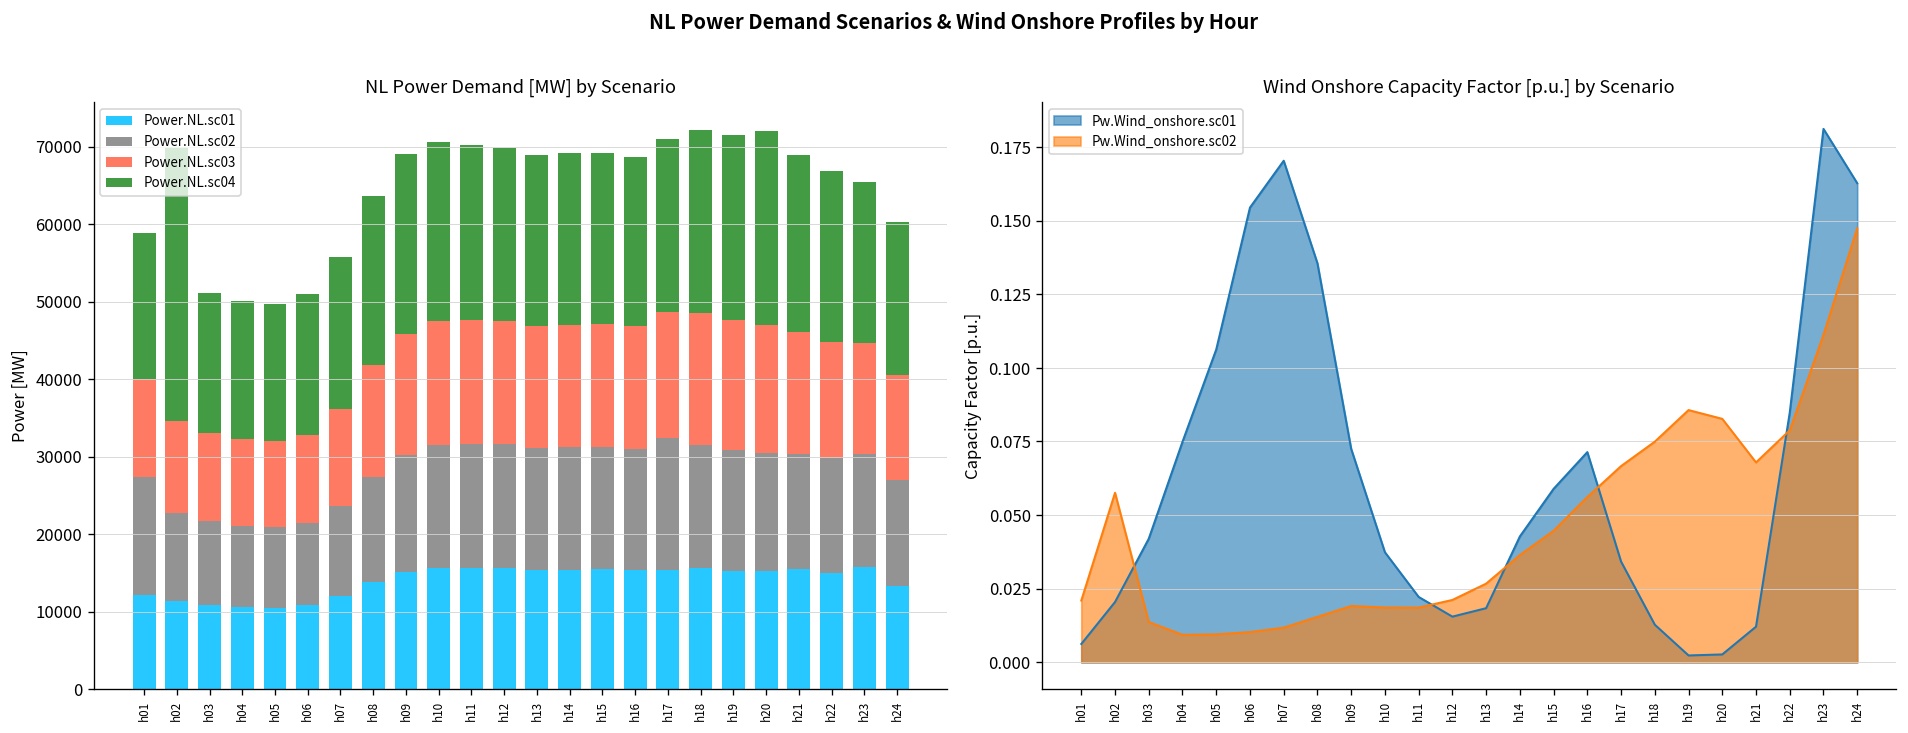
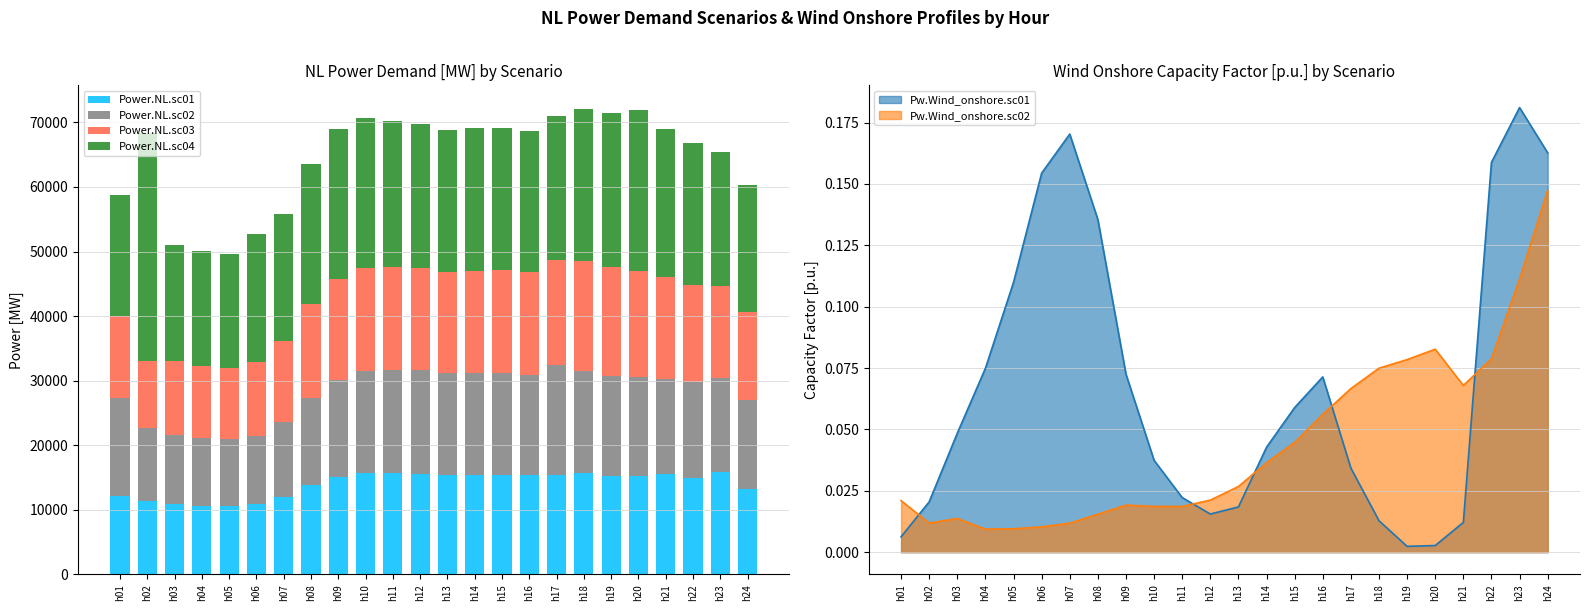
  {
    "NL Power Demand [MW] by Scenario": {
      "Power.NL.sc01": {
        "h01": 12000,
        "h02": 11000,
        "h03": 11000,
        "h04": 11000,
        "h05": 11000,
        "h06": 11000,
        "h07": 12000,
        "h08": 14000,
        "h09": 15000,
        "h10": 16000,
        "h11": 16000,
        "h12": 16000,
        "h13": 15000,
        "h14": 15000,
        "h15": 15000,
        "h16": 15000,
        "h17": 15000,
        "h18": 16000,
        "h19": 15000,
        "h20": 15000,
        "h21": 15000,
        "h22": 15000,
        "h23": 16000,
        "h24": 13000
      },
      "Power.NL.sc02": {
        "h01": 15000,
        "h02": 11000,
        "h03": 11000,
        "h04": 10000,
        "h05": 10000,
        "h06": 11000,
        "h07": 12000,
        "h08": 13000,
        "h09": 15000,
        "h10": 16000,
        "h11": 16000,
        "h12": 16000,
        "h13": 16000,
        "h14": 16000,
        "h15": 16000,
        "h16": 16000,
        "h17": 17000,
        "h18": 16000,
        "h19": 15000,
        "h20": 15000,
        "h21": 15000,
        "h22": 15000,
        "h23": 15000,
        "h24": 14000
      },
      "Power.NL.sc03": {
        "h01": 13000,
-       "h02": 12000,
+       "h02": 10000,
        "h03": 11000,
        "h04": 11000,
        "h05": 11000,
        "h06": 11000,
        "h07": 13000,
        "h08": 15000,
        "h09": 16000,
        "h10": 16000,
        "h11": 16000,
        "h12": 16000,
        "h13": 16000,
        "h14": 16000,
        "h15": 16000,
        "h16": 16000,
        "h17": 16000,
        "h18": 17000,
        "h19": 17000,
        "h20": 16000,
        "h21": 16000,
        "h22": 15000,
        "h23": 14000,
        "h24": 14000
      },
      "Power.NL.sc04": {
        "h01": 19000,
        "h03": 18000,
        "h04": 18000,
        "h05": 18000,
-       "h06": 18000,
+       "h06": 20000,
        "h07": 20000,
        "h08": 22000,
        "h09": 23000,
        "h10": 23000,
        "h11": 23000,
        "h12": 22000,
        "h13": 22000,
        "h14": 22000,
        "h15": 22000,
        "h16": 22000,
        "h17": 22000,
        "h18": 24000,
        "h19": 24000,
        "h20": 25000,
        "h21": 23000,
        "h22": 22000,
        "h23": 21000,
        "h24": 20000
      }
    },
    "Wind Onshore Capacity Factor [p.u.] by Scenario": {
      "Pw.Wind_onshore.sc01": {
        "h01": 0.006,
        "h02": 0.021,
-       "h03": 0.042,
+       "h03": 0.048,
        "h04": 0.075,
-       "h05": 0.106,
+       "h05": 0.110,
        "h06": 0.154,
        "h07": 0.170,
        "h08": 0.135,
        "h09": 0.072,
        "h10": 0.037,
        "h11": 0.022,
        "h12": 0.016,
        "h13": 0.018,
        "h14": 0.043,
        "h15": 0.059,
        "h16": 0.071,
        "h17": 0.034,
        "h18": 0.013,
        "h19": 0.002,
        "h20": 0.003,
        "h21": 0.012,
-       "h22": 0.085,
+       "h22": 0.159,
        "h23": 0.181,
        "h24": 0.163
      },
      "Pw.Wind_onshore.sc02": {
        "h01": 0.021,
-       "h02": 0.058,
+       "h02": 0.012,
        "h03": 0.014,
        "h04": 0.009,
        "h05": 0.010,
        "h06": 0.010,
        "h07": 0.012,
        "h08": 0.015,
        "h09": 0.019,
        "h10": 0.019,
        "h11": 0.019,
        "h12": 0.021,
        "h13": 0.027,
        "h14": 0.036,
        "h15": 0.045,
        "h16": 0.056,
        "h17": 0.067,
        "h18": 0.075,
-       "h19": 0.086,
+       "h19": 0.078,
        "h20": 0.083,
        "h21": 0.068,
        "h22": 0.079,
        "h23": 0.111,
        "h24": 0.147
      }
    }
  }
